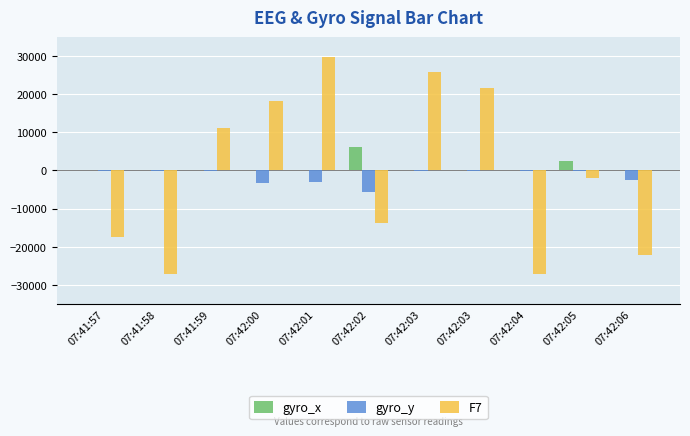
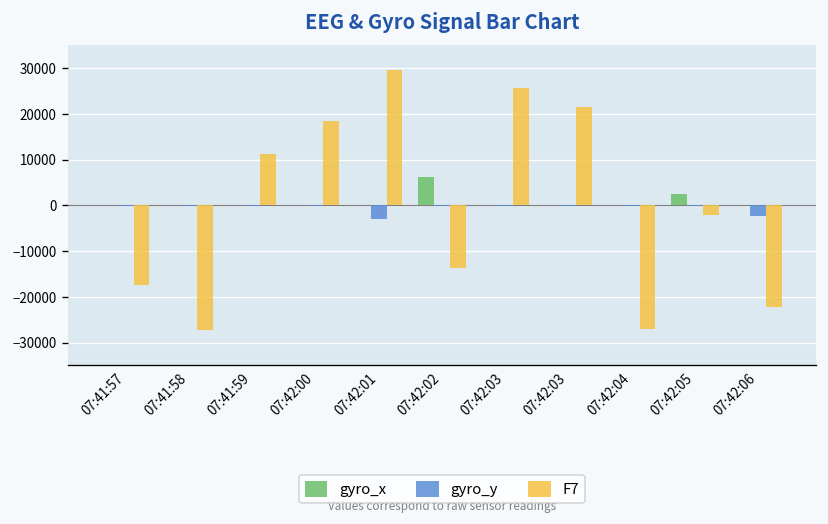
  {
    "gyro_x": {
      "07:42:02": 6000,
      "07:42:05": 3000
    },
    "gyro_y": {
-     "07:42:00": -3000,
+     "07:42:00": 0,
      "07:42:01": -3000,
-     "07:42:02": -6000,
+     "07:42:02": 0,
      "07:42:06": -2000
    },
    "F7": {
      "07:41:57": -17000,
      "07:41:58": -27000,
      "07:41:59": 11000,
      "07:42:00": 18000,
      "07:42:01": 30000,
      "07:42:02": -14000,
      "07:42:04": -27000,
      "07:42:05": -2000,
      "07:42:06": -22000
    }
  }
